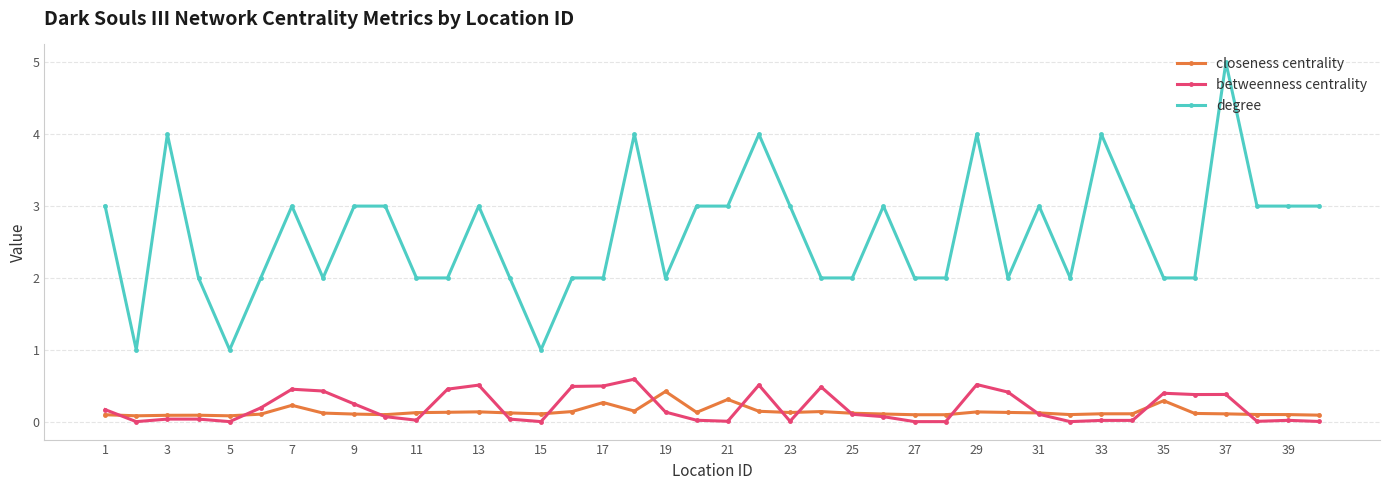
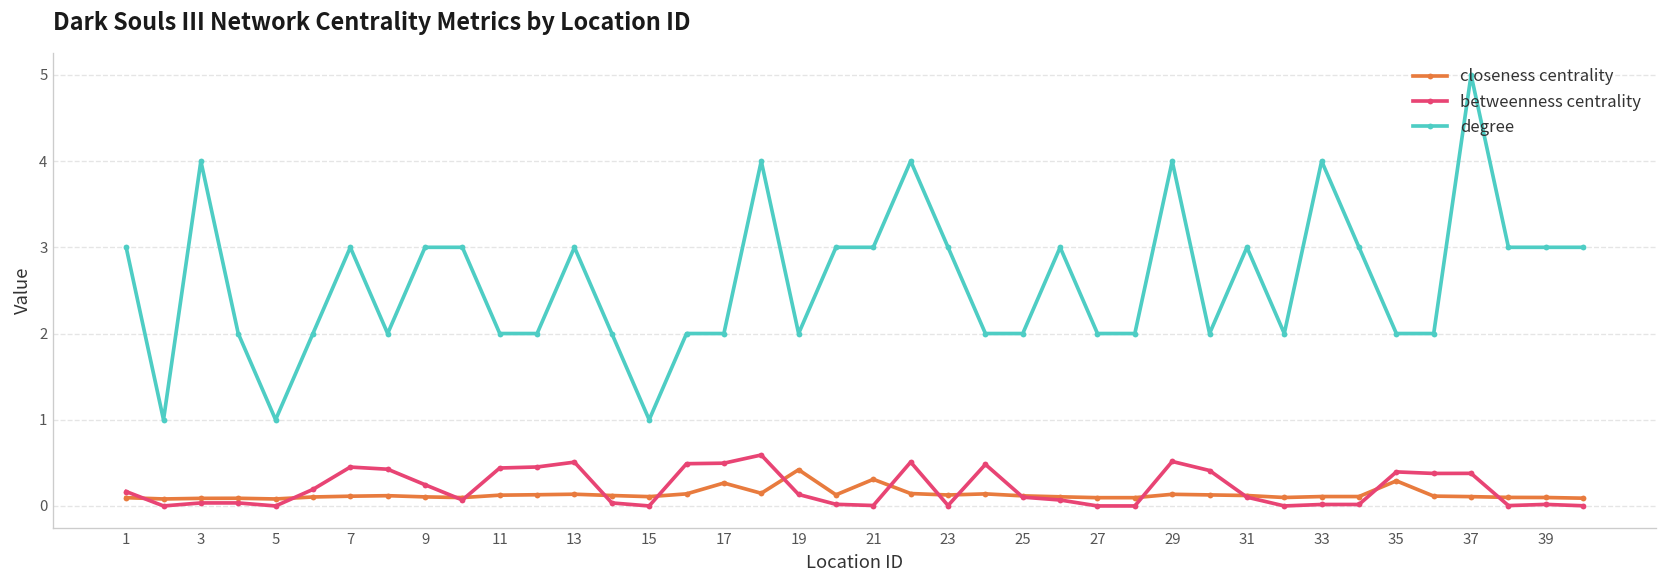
  {
    "closeness centrality": {
      "1": 0.1,
      "3": 0.1,
      "5": 0.1,
-     "7": 0.2,
+     "7": 0.1,
      "9": 0.1,
      "11": 0.1,
      "13": 0.1,
      "15": 0.1,
      "17": 0.3,
      "19": 0.4,
      "21": 0.3,
      "23": 0.1,
      "27": 0.1,
      "29": 0.1,
      "33": 0.1,
      "35": 0.3,
      "37": 0.1,
      "39": 0.1
    },
    "betweenness centrality": {
      "1": 0.2,
      "3": 0.0,
      "5": 0.0,
      "7": 0.5,
      "9": 0.2,
-     "11": 0.0,
+     "11": 0.4,
      "13": 0.5,
      "15": 0.0,
      "17": 0.5,
      "19": 0.1,
      "21": 0.0,
      "23": 0.0,
      "27": 0.0,
      "29": 0.5,
      "33": 0.0,
      "35": 0.4,
      "37": 0.4,
      "39": 0.0
    },
    "degree": {
      "1": 3.0,
      "3": 4.0,
      "5": 1.0,
      "7": 3.0,
      "9": 3.0,
      "11": 2.0,
      "13": 3.0,
      "15": 1.0,
      "17": 2.0,
      "19": 2.0,
      "21": 3.0,
      "23": 3.0,
      "25": 2.0,
      "27": 2.0,
      "29": 4.0,
      "31": 3.0,
      "33": 4.0,
      "35": 2.0,
      "37": 5.0,
      "39": 3.0
    }
  }
